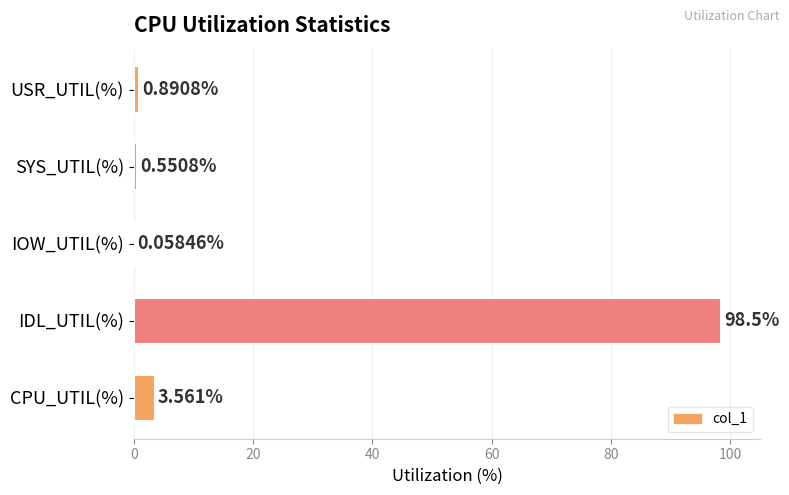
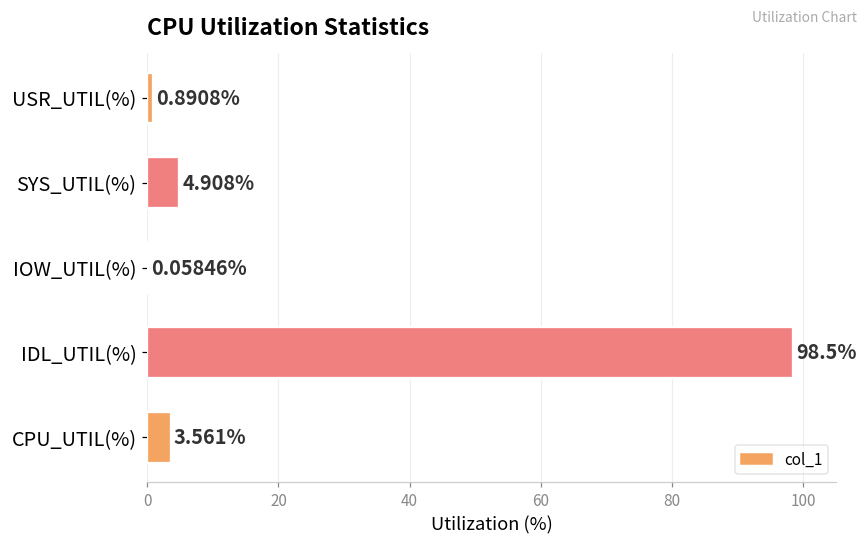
  {
    "USR_UTIL(%)": "0.8908%",
-   "SYS_UTIL(%)": "0.5508%",
+   "SYS_UTIL(%)": "4.908%",
    "IOW_UTIL(%)": "0.05846%",
    "IDL_UTIL(%)": "98.5%",
    "CPU_UTIL(%)": "3.561%"
  }
